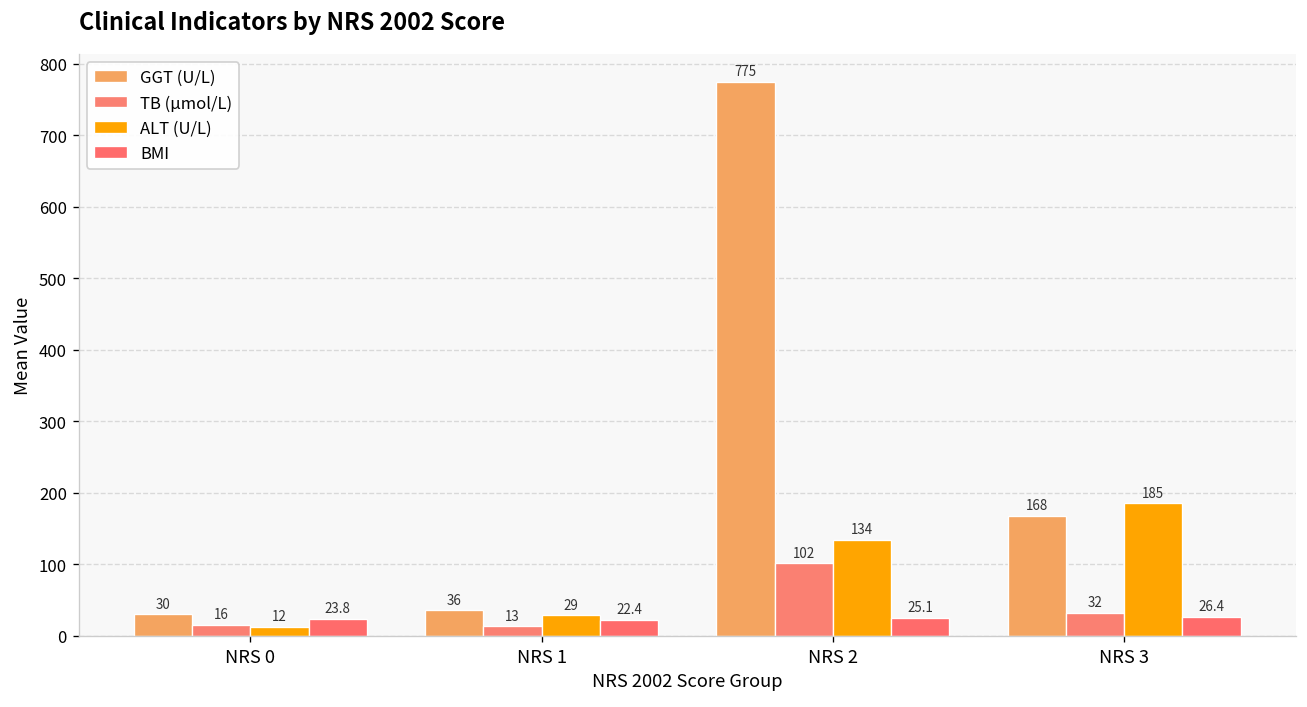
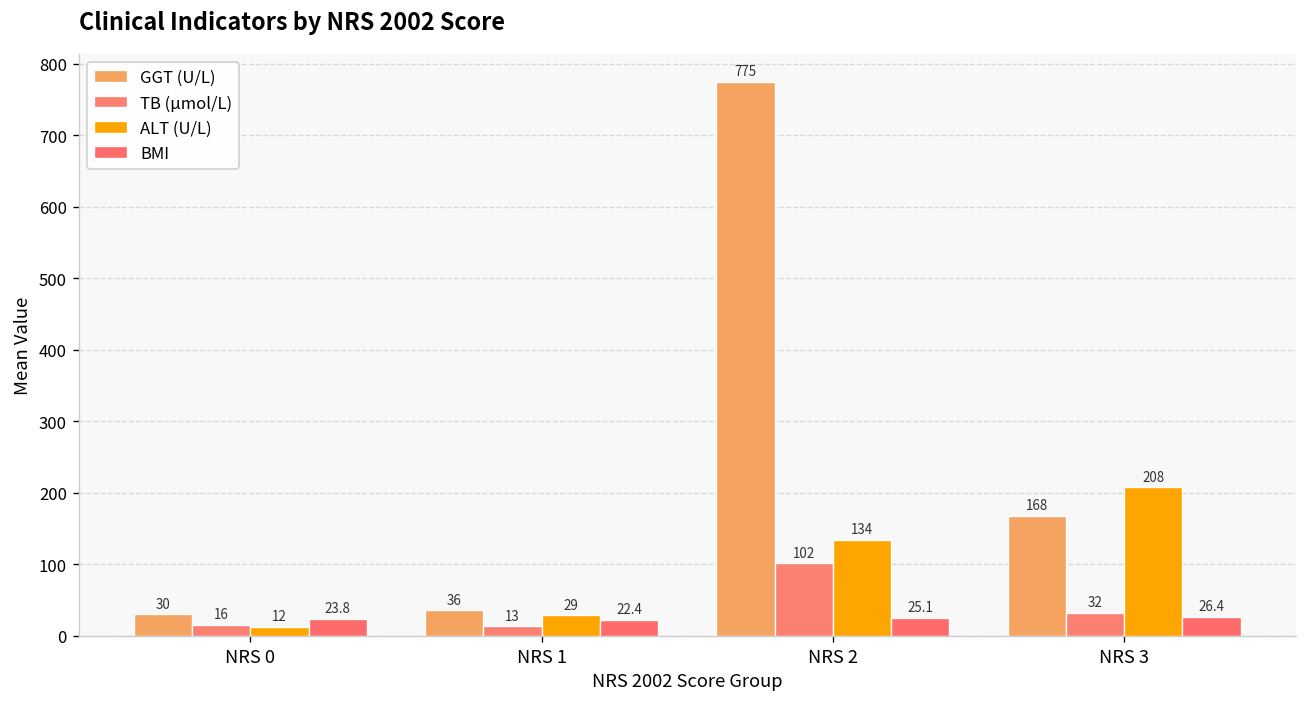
  {
    "ALT (U/L)": {
      "NRS 0": 12,
      "NRS 1": 29,
      "NRS 2": 134,
-     "NRS 3": 185
+     "NRS 3": 208
    }
  }
